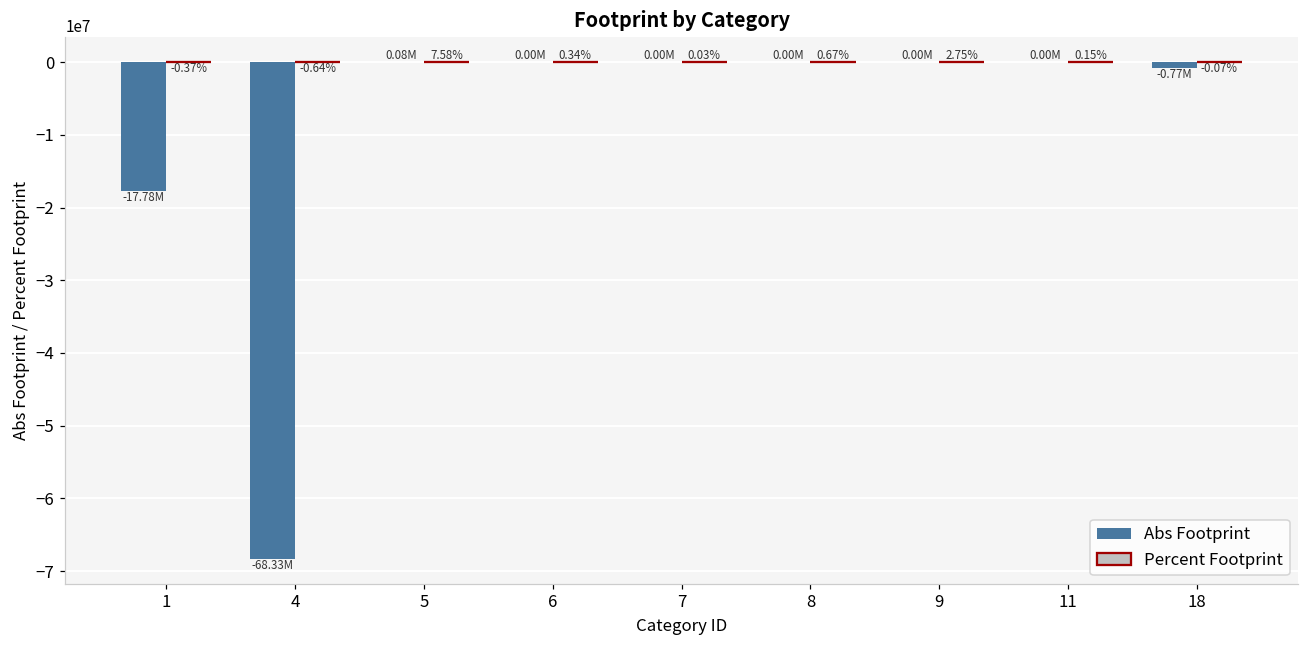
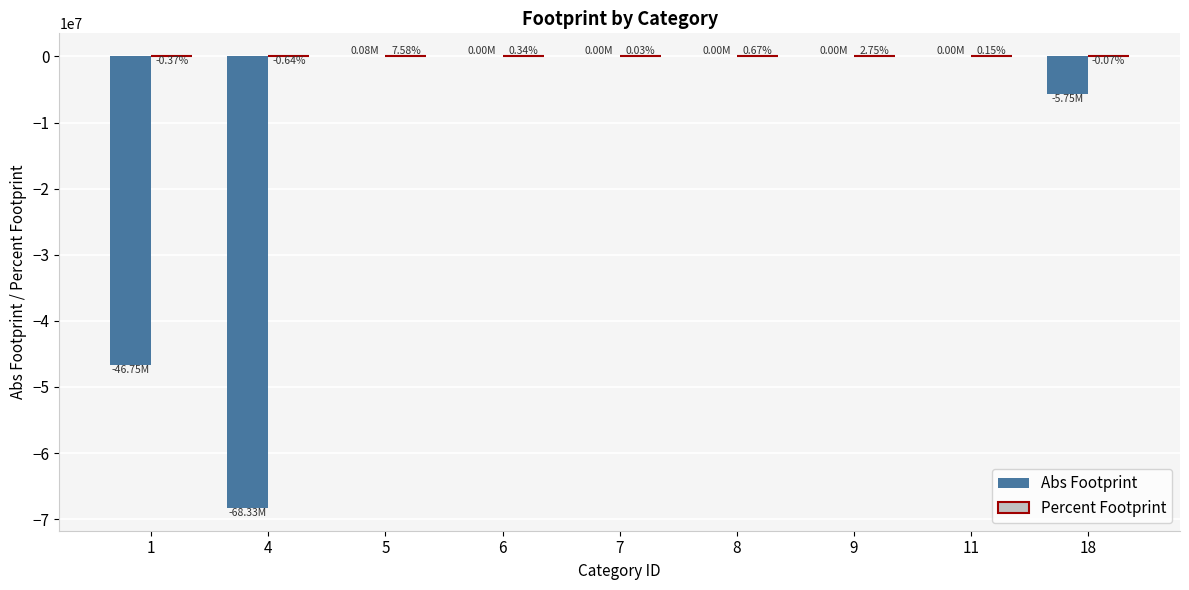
  {
    "Abs Footprint": {
-     "1": "-17.78M",
+     "1": "-46.75M",
      "4": "-68.33M",
      "5": "0.08M",
-     "18": "-0.77M"
+     "18": "-5.75M"
    },
    "Percent Footprint": {
      "1": "-0.37%",
      "4": "-0.64%",
      "5": "7.58%",
      "6": "0.34%",
      "7": "0.03%",
      "8": "0.67%",
      "9": "2.75%",
      "11": "0.15%",
      "18": "-0.07%"
    }
  }
